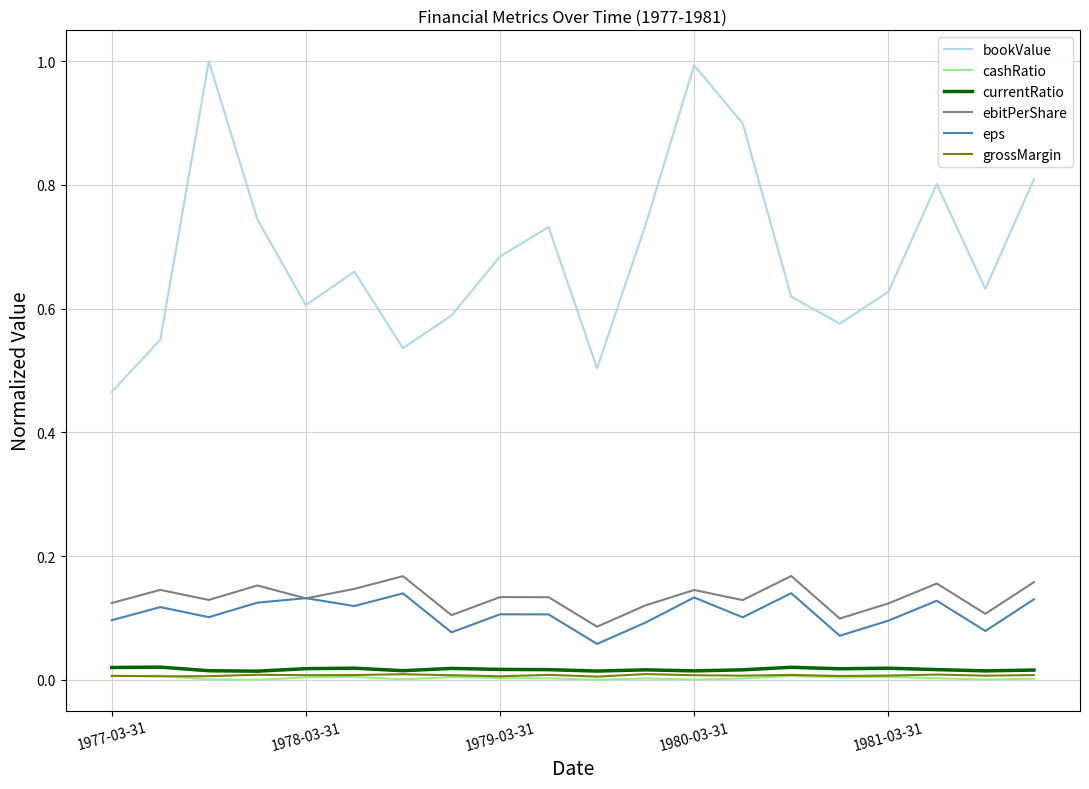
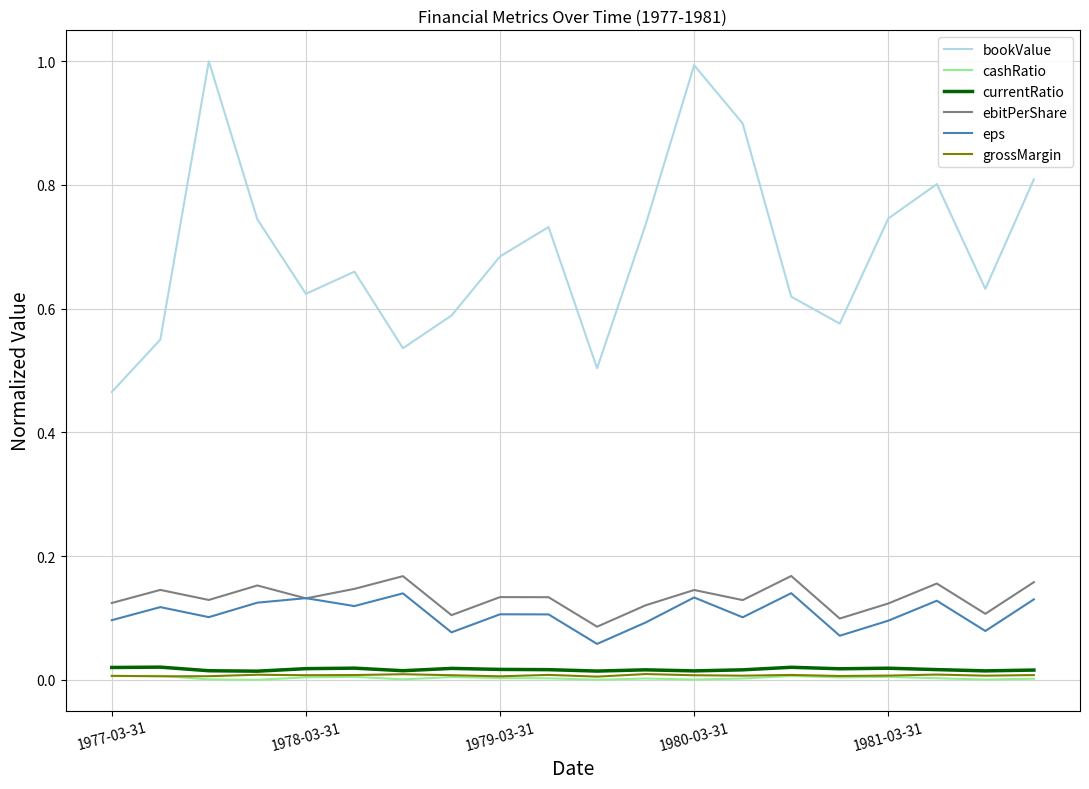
  {
    "bookValue": {
      "1977-03-31": 0.47,
-     "1978-03-31": 0.61,
+     "1978-03-31": 0.62,
      "1979-03-31": 0.68,
      "1980-03-31": 0.99,
-     "1981-03-31": 0.63
+     "1981-03-31": 0.75
    },
    "cashRatio": {
      "1980-03-31": 0.00
    },
    "currentRatio": {
      "1977-03-31": 0.02,
      "1978-03-31": 0.02,
      "1979-03-31": 0.02,
      "1980-03-31": 0.01,
      "1981-03-31": 0.02
    },
    "ebitPerShare": {
      "1977-03-31": 0.12,
      "1979-03-31": 0.13,
      "1980-03-31": 0.15,
      "1981-03-31": 0.12
    },
    "eps": {
      "1977-03-31": 0.10,
      "1979-03-31": 0.11,
      "1980-03-31": 0.13,
      "1981-03-31": 0.10
    },
    "grossMargin": {
      "1980-03-31": 0.01
    }
  }
